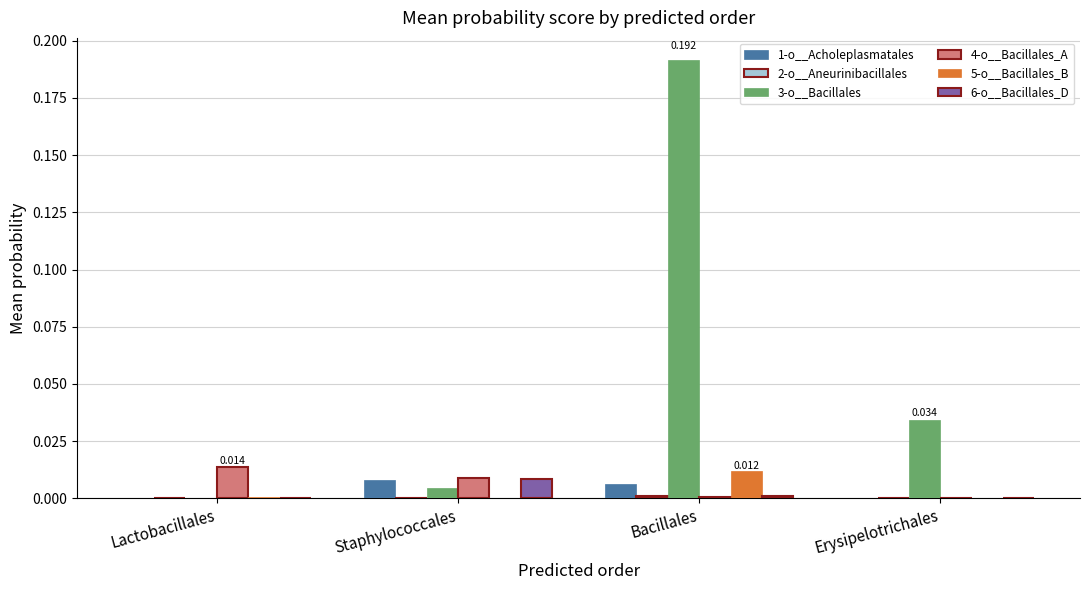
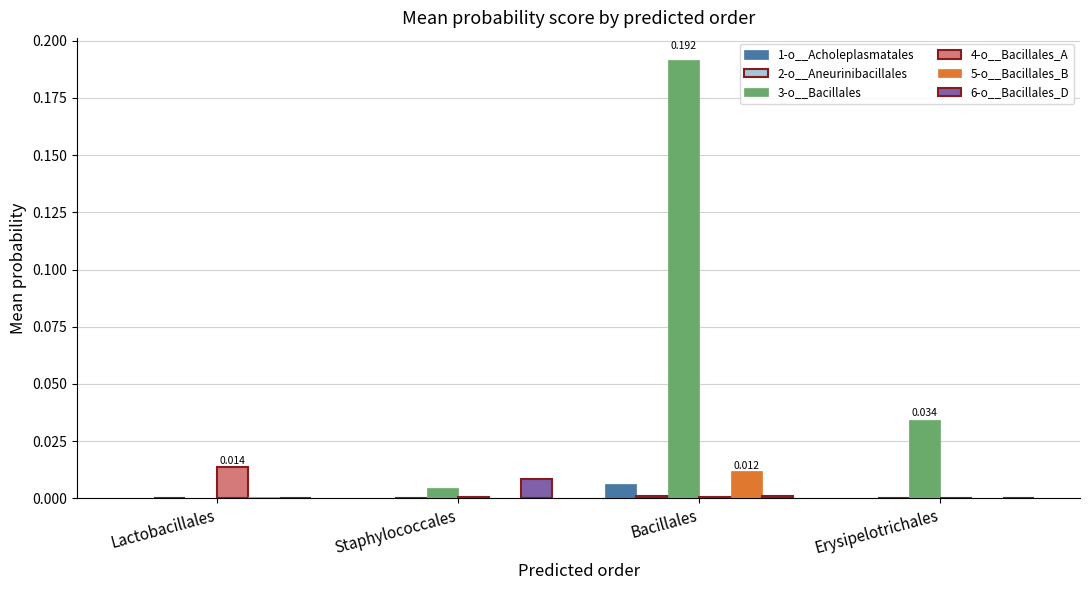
  {
    "1-o__Acholeplasmatales": {
-     "Staphylococcales": 0.008,
+     "Staphylococcales": 0.000,
      "Bacillales": 0.006
    },
    "2-o__Aneurinibacillales": {
      "Bacillales": 0.001
    },
    "3-o__Bacillales": {
      "Bacillales": 0.192,
      "Erysipelotrichales": 0.034
    },
    "4-o__Bacillales_A": {
-     "Staphylococcales": 0.009
+     "Staphylococcales": 0.000
    },
    "5-o__Bacillales_B": {
      "Bacillales": 0.012
    },
    "6-o__Bacillales_D": {
      "Staphylococcales": 0.008,
      "Bacillales": 0.001
    }
  }
